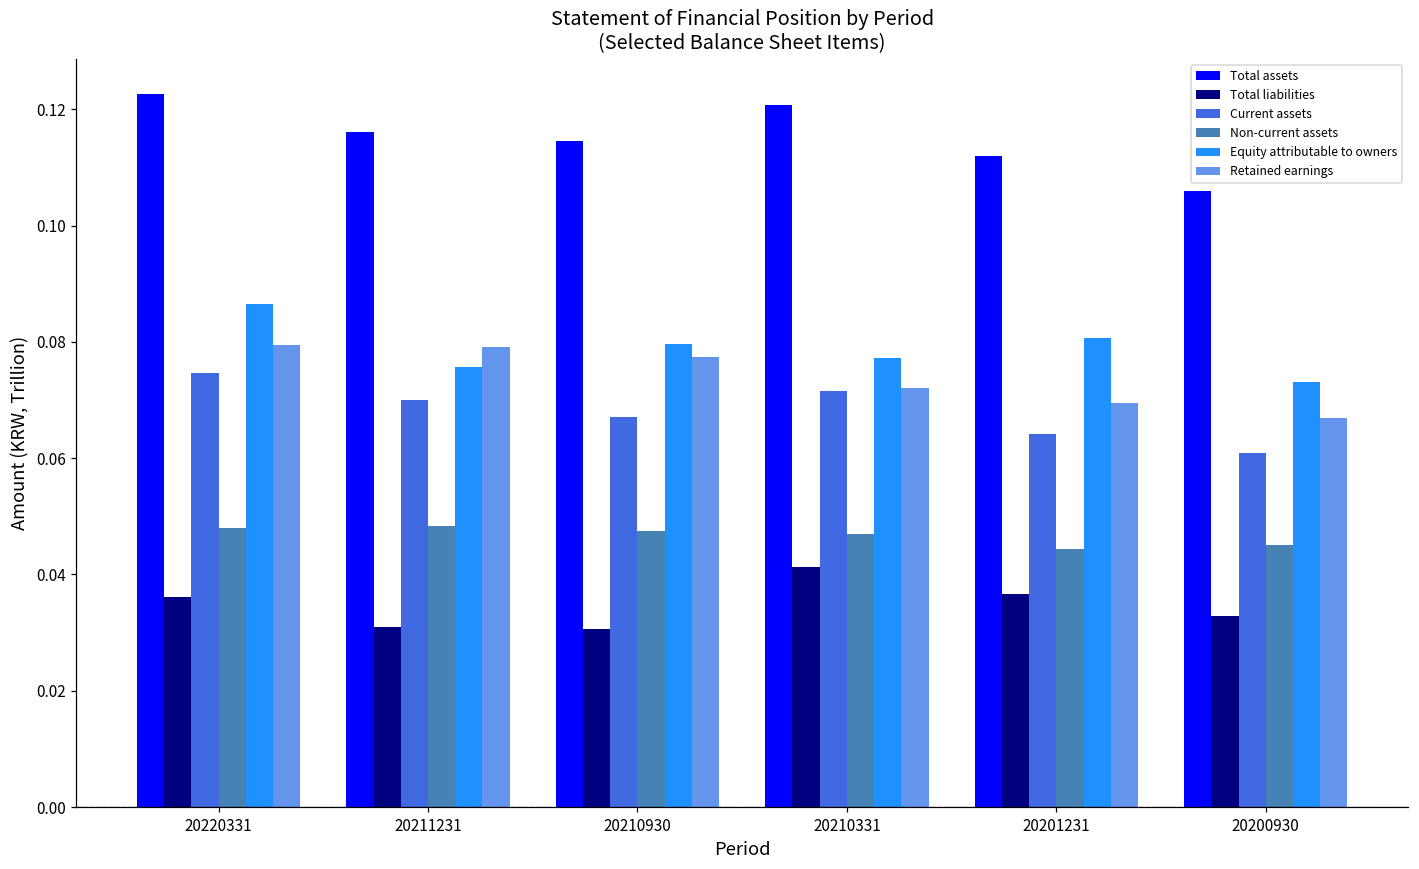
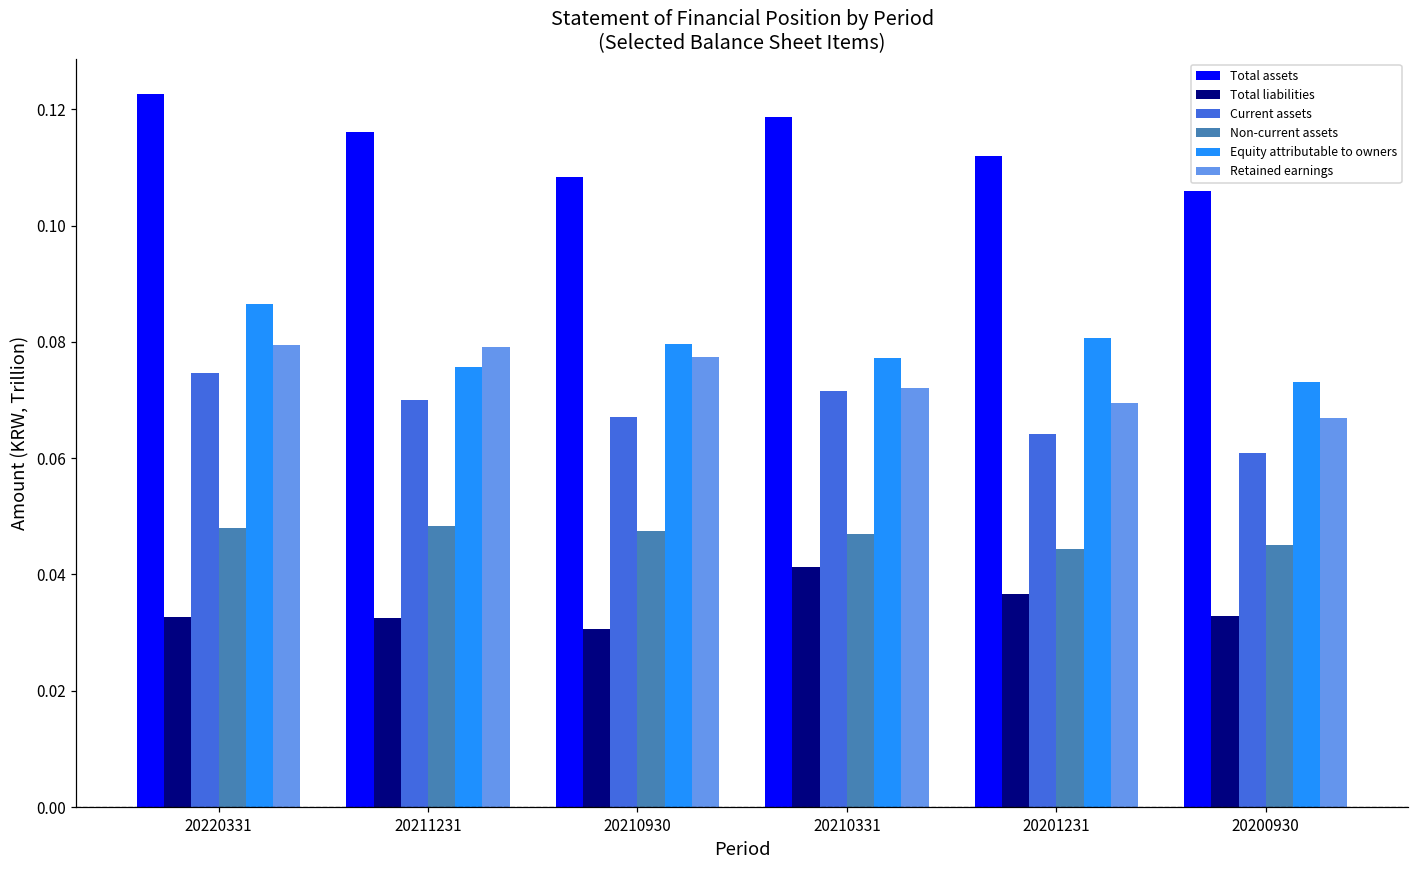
  {
    "Total assets": {
      "20220331": 0.123,
      "20211231": 0.116,
-     "20210930": 0.115,
-     "20210331": 0.121,
+     "20210930": 0.108,
+     "20210331": 0.119,
      "20201231": 0.112,
      "20200930": 0.106
    },
    "Total liabilities": {
-     "20220331": 0.036,
-     "20211231": 0.031,
+     "20220331": 0.033,
+     "20211231": 0.032,
      "20210930": 0.031,
      "20210331": 0.041,
      "20201231": 0.037,
      "20200930": 0.033
    },
    "Equity attributable to owners": {
      "20220331": 0.086,
      "20211231": 0.076,
      "20210930": 0.080,
      "20210331": 0.077,
      "20201231": 0.081,
      "20200930": 0.073
    }
  }
